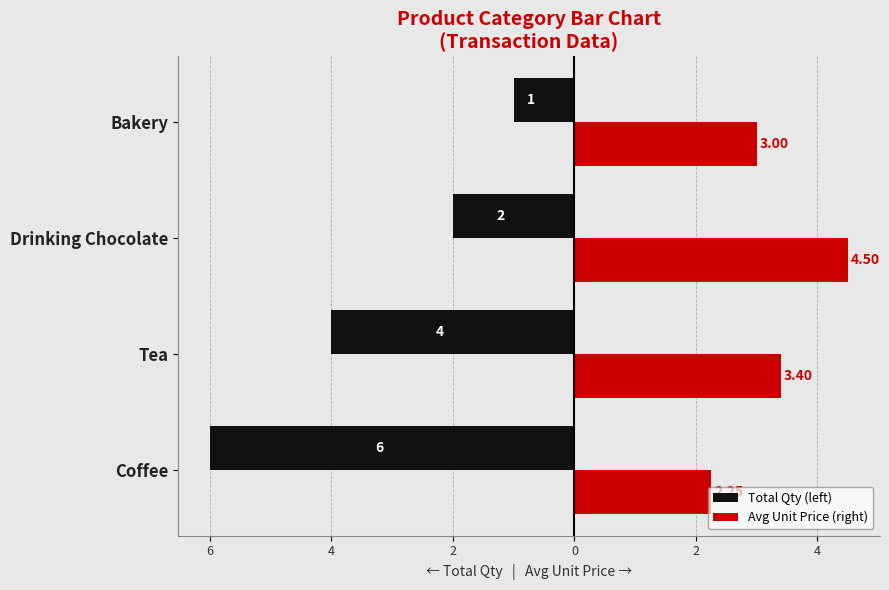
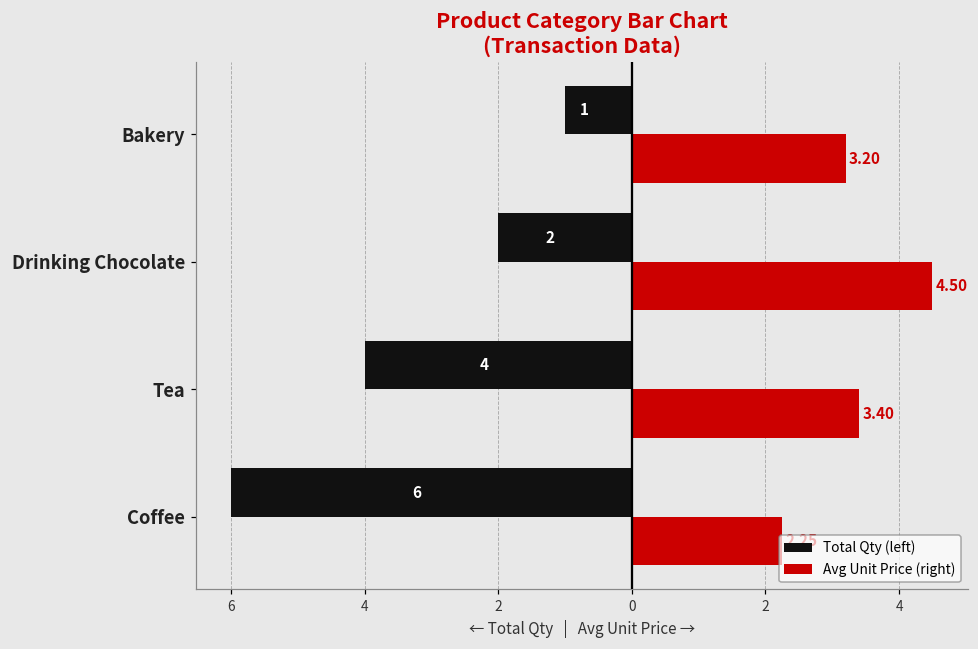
  {
    "Avg Unit Price (right)": {
-     "Bakery": 3.00,
+     "Bakery": 3.20,
      "Drinking Chocolate": 4.50,
      "Tea": 3.40
    }
  }
